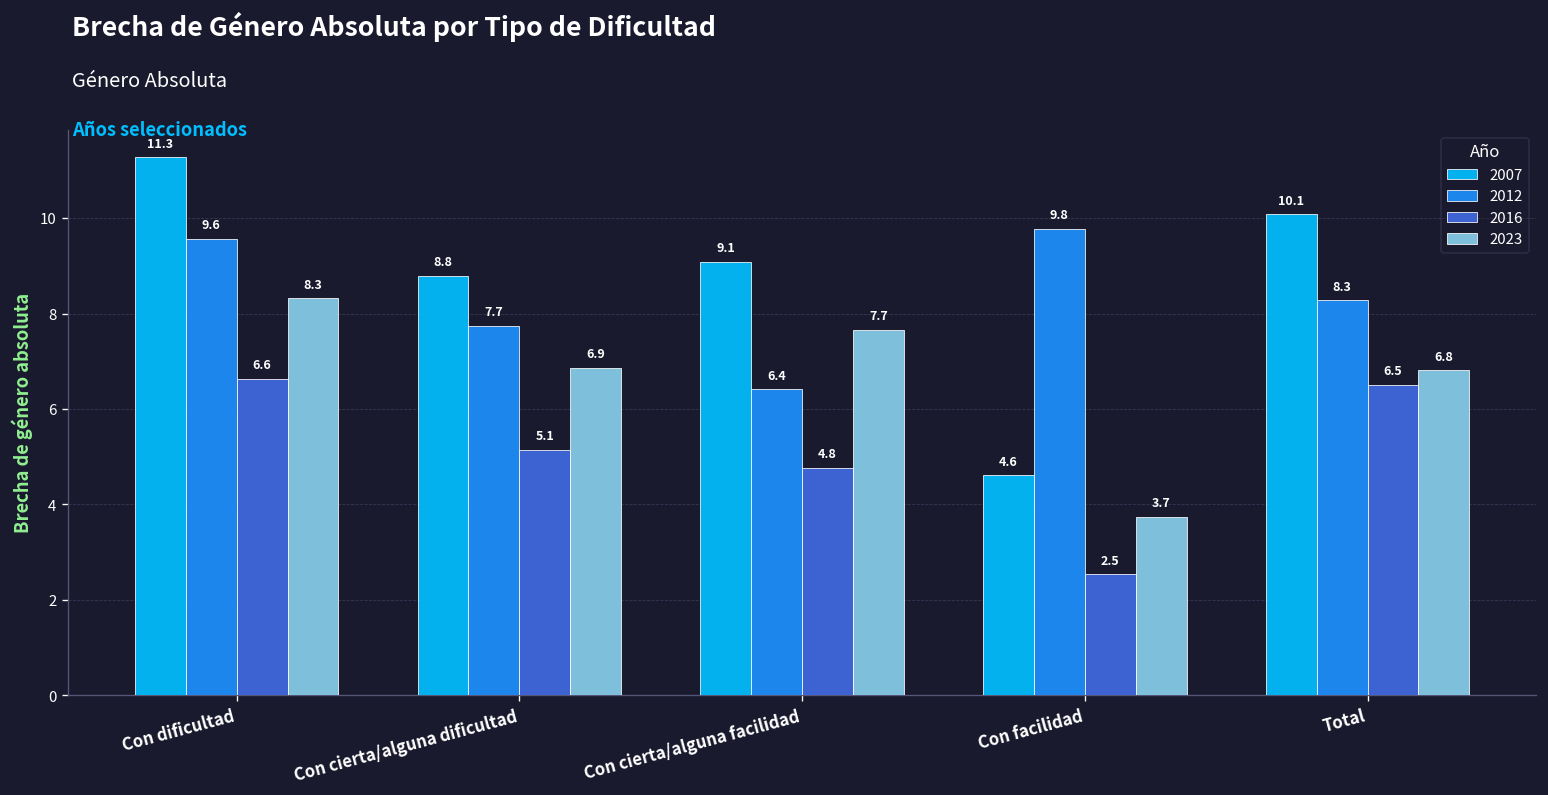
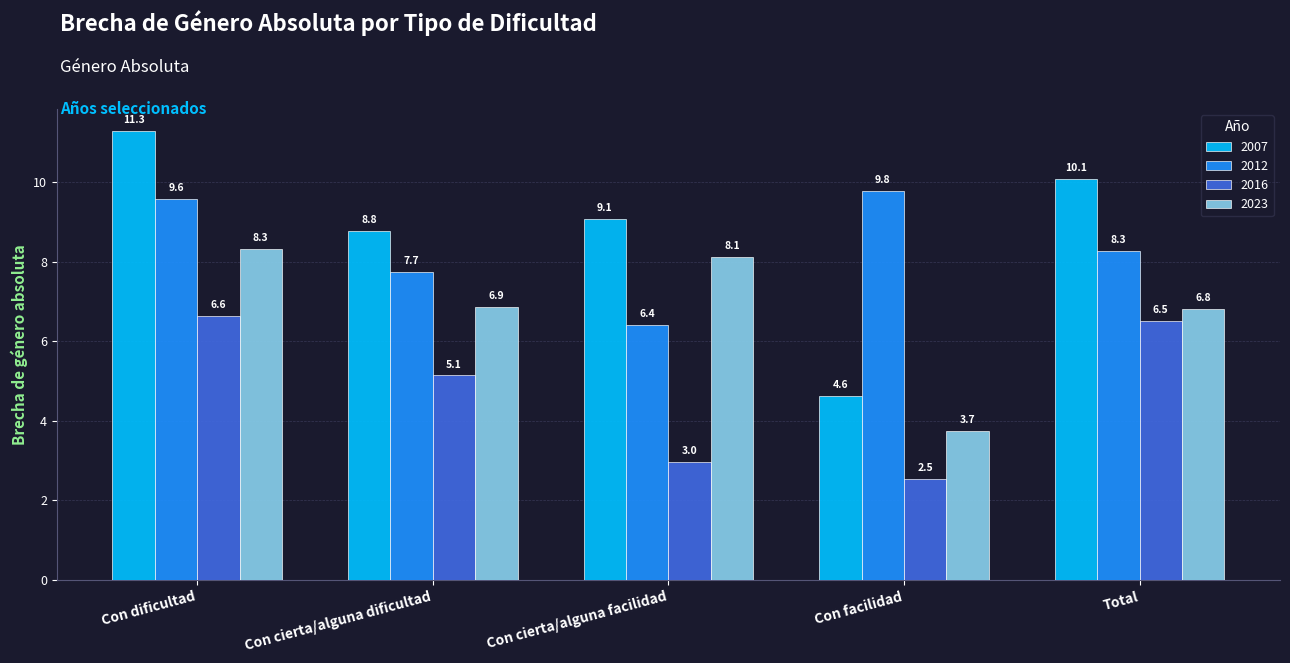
  {
    "2016": {
      "Con dificultad": 6.6,
      "Con cierta/alguna dificultad": 5.1,
-     "Con cierta/alguna facilidad": 4.8,
+     "Con cierta/alguna facilidad": 3.0,
      "Con facilidad": 2.5,
      "Total": 6.5
    },
    "2023": {
      "Con dificultad": 8.3,
      "Con cierta/alguna dificultad": 6.9,
-     "Con cierta/alguna facilidad": 7.7,
+     "Con cierta/alguna facilidad": 8.1,
      "Con facilidad": 3.7,
      "Total": 6.8
    }
  }
